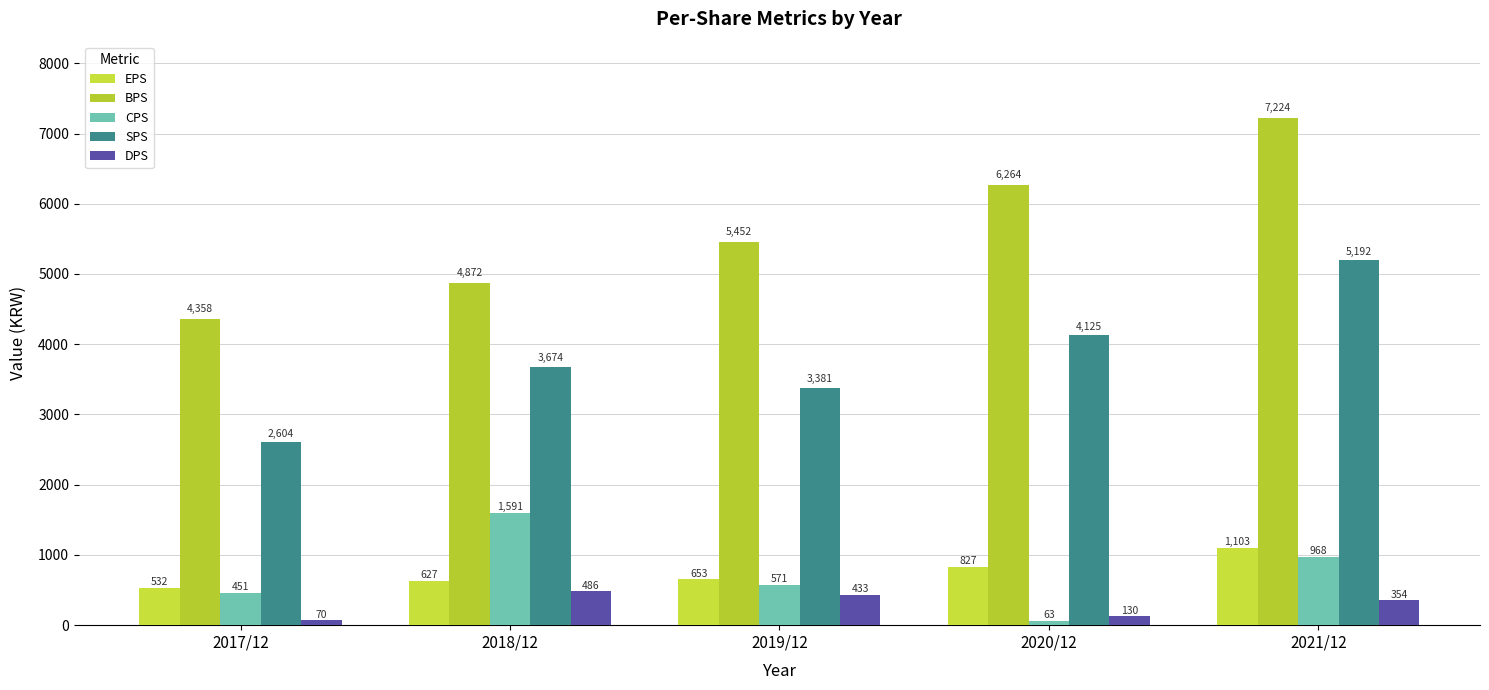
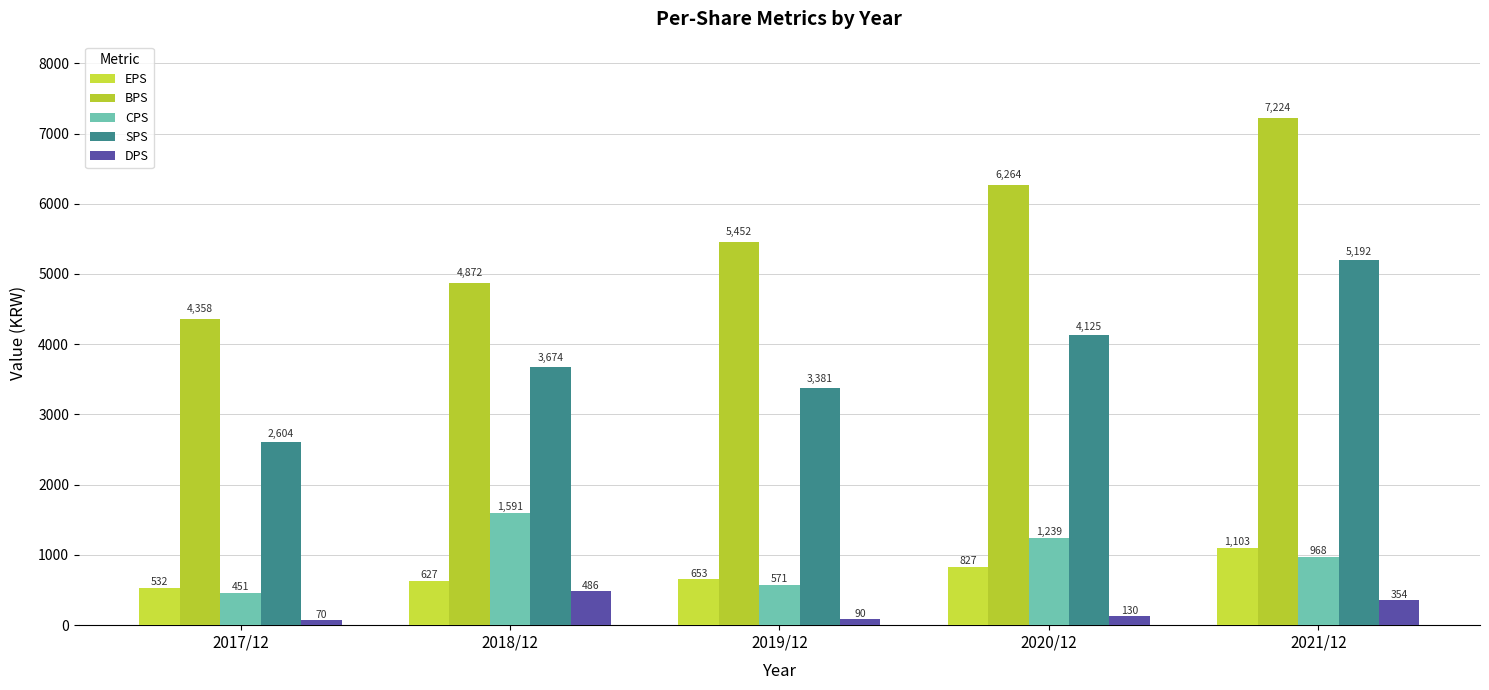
  {
    "CPS": {
      "2017/12": "451",
      "2018/12": "1,591",
      "2019/12": "571",
-     "2020/12": "63",
+     "2020/12": "1,239",
      "2021/12": "968"
    },
    "SPS": {
      "2017/12": "2,604",
      "2018/12": "3,674",
      "2019/12": "3,381",
      "2020/12": "4,125",
      "2021/12": "5,192"
    },
    "DPS": {
      "2017/12": "70",
      "2018/12": "486",
-     "2019/12": "433",
+     "2019/12": "90",
      "2020/12": "130",
      "2021/12": "354"
    }
  }
